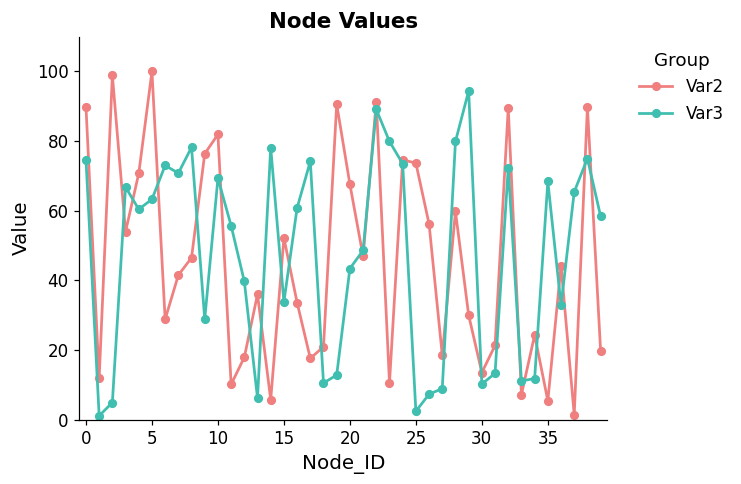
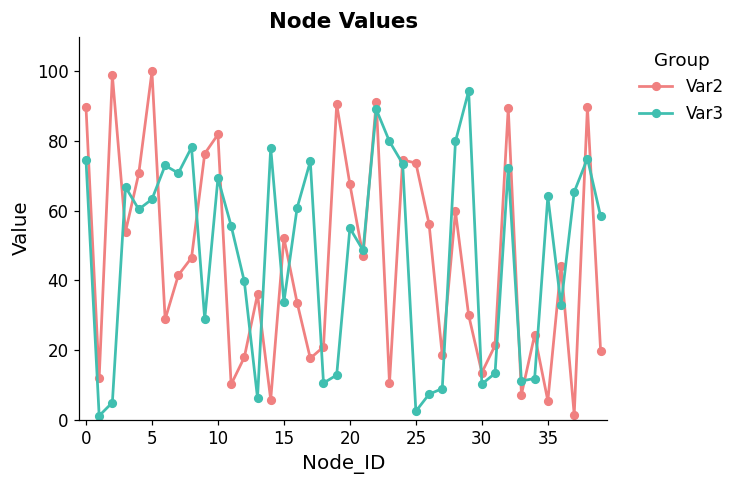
  {
    "Var2": {
      "0": 90,
      "5": 100,
      "10": 82,
      "15": 52,
      "20": 68,
      "25": 74,
      "30": 14,
      "35": 5
    },
    "Var3": {
      "0": 75,
      "5": 63,
      "10": 69,
      "15": 34,
-     "20": 43,
+     "20": 55,
      "25": 2,
      "30": 10,
-     "35": 68
+     "35": 64
    }
  }
